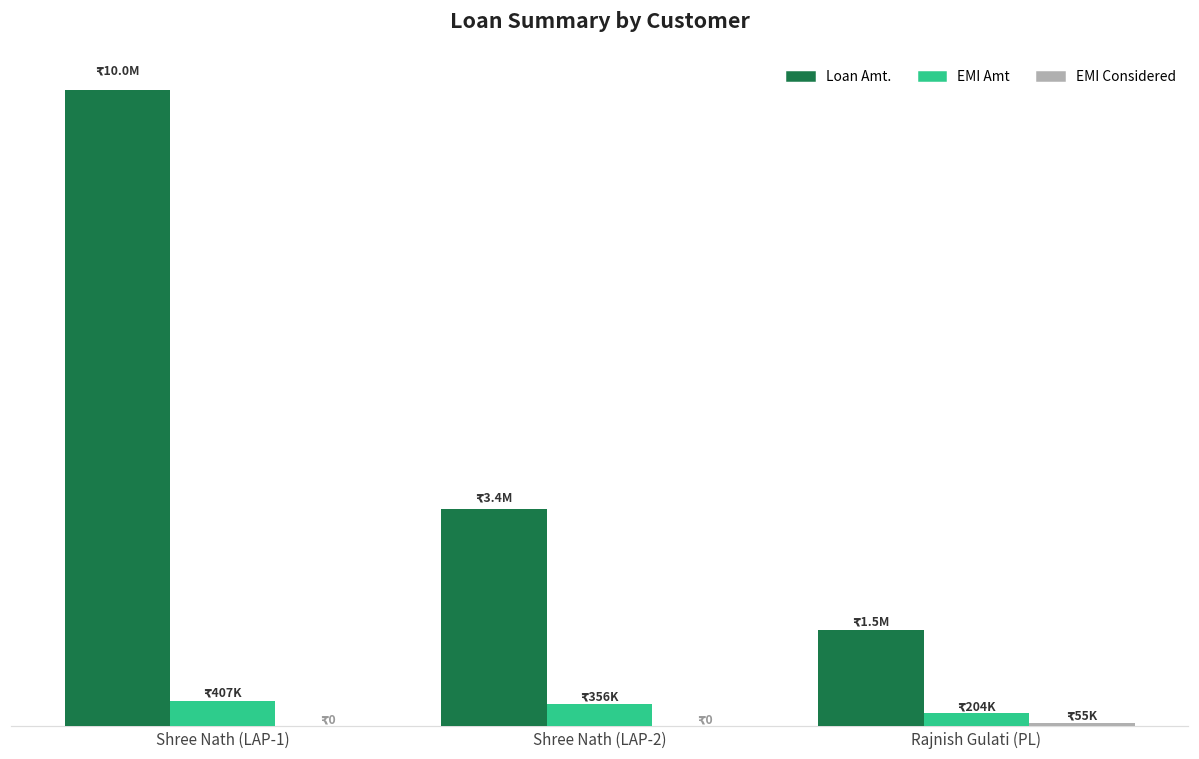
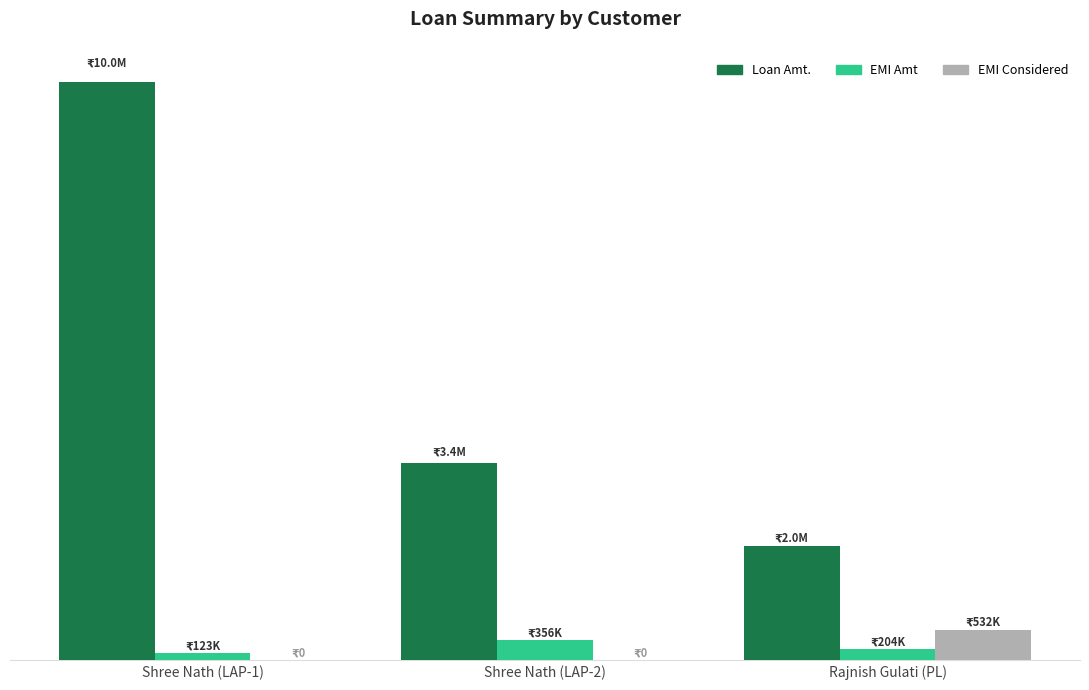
  {
    "Loan Amt.": {
      "Shree Nath (LAP-1)": "10.0M",
      "Shree Nath (LAP-2)": "3.4M",
-     "Rajnish Gulati (PL)": "1.5M"
+     "Rajnish Gulati (PL)": "2.0M"
    },
    "EMI Amt": {
-     "Shree Nath (LAP-1)": "407K",
+     "Shree Nath (LAP-1)": "123K",
      "Shree Nath (LAP-2)": "356K",
      "Rajnish Gulati (PL)": "204K"
    },
    "EMI Considered": {
      "Shree Nath (LAP-1)": "0",
      "Shree Nath (LAP-2)": "0",
-     "Rajnish Gulati (PL)": "55K"
+     "Rajnish Gulati (PL)": "532K"
    }
  }
